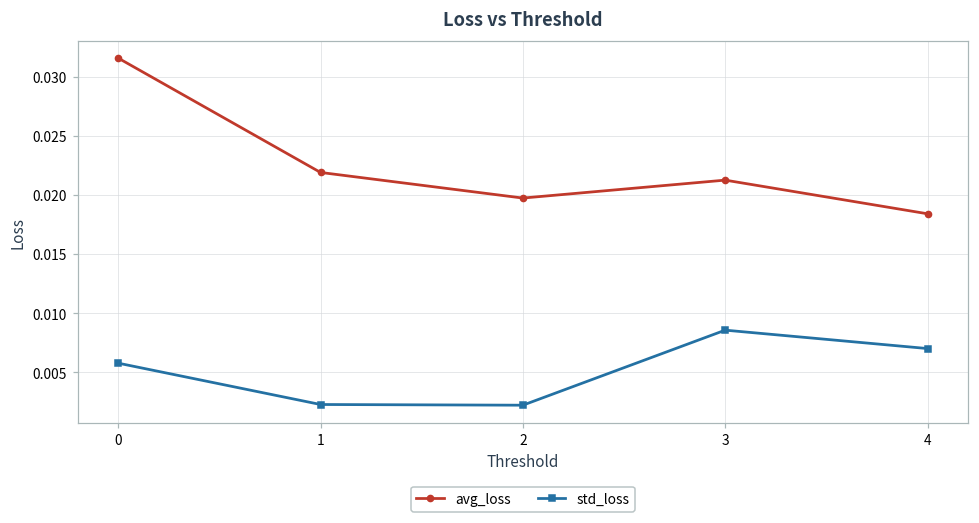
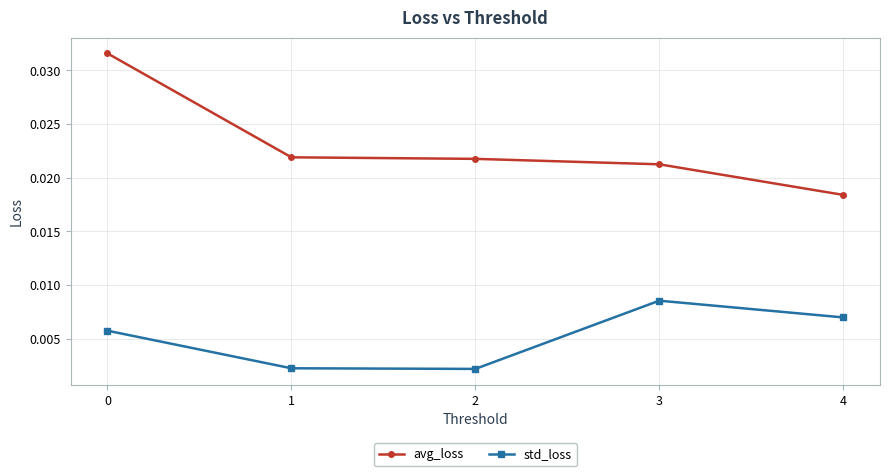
  {
    "avg_loss": {
      "0": 0.0316,
      "1": 0.0219,
-     "2": 0.0197,
+     "2": 0.0218,
      "3": 0.0212,
      "4": 0.0184
    },
    "std_loss": {
      "0": 0.0058,
      "1": 0.0023,
      "2": 0.0022,
      "3": 0.0086,
      "4": 0.0070
    }
  }
